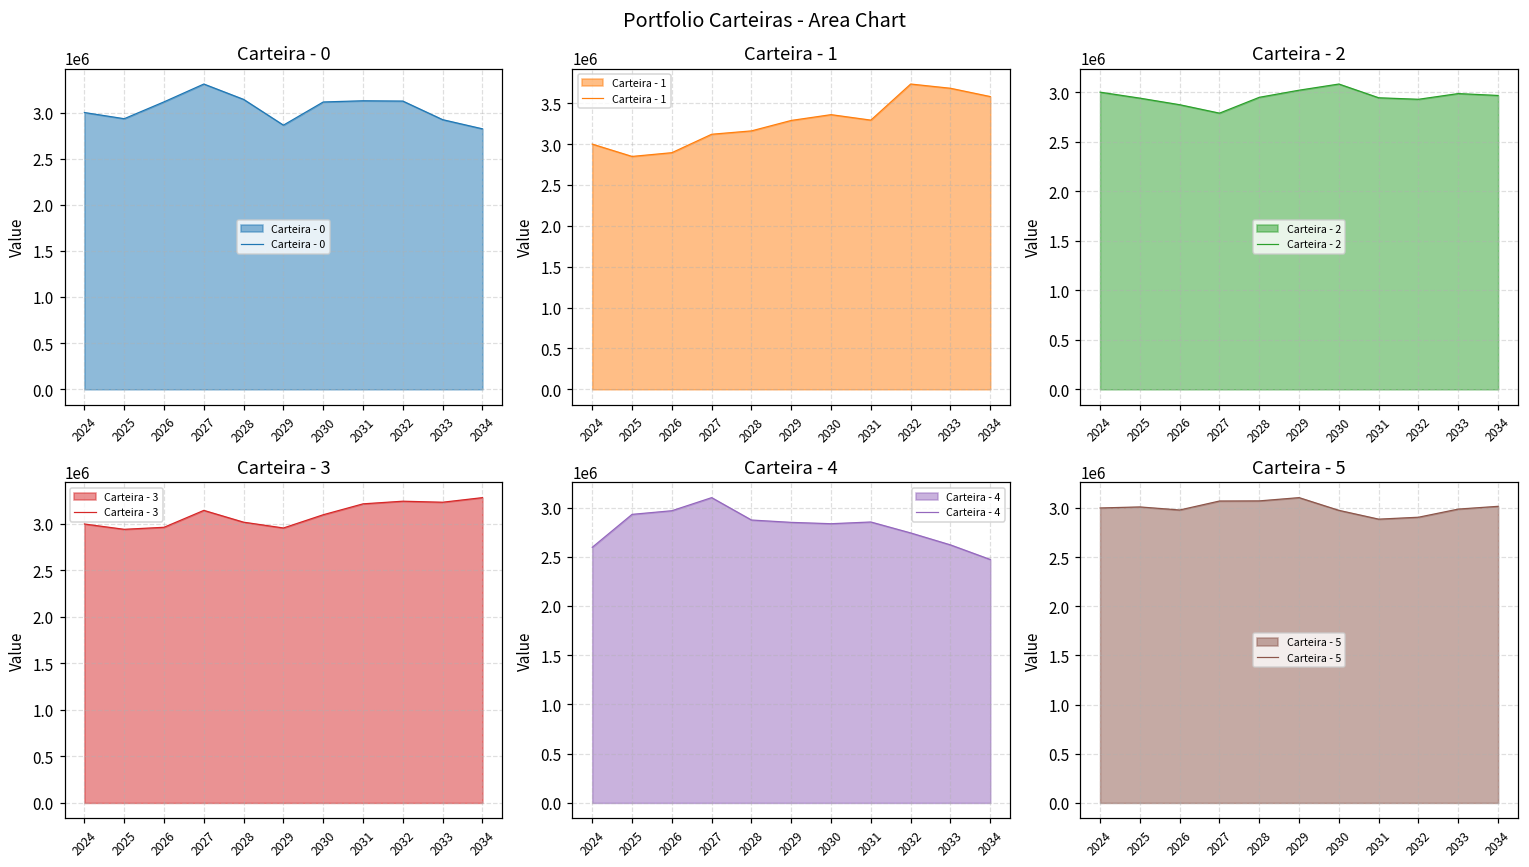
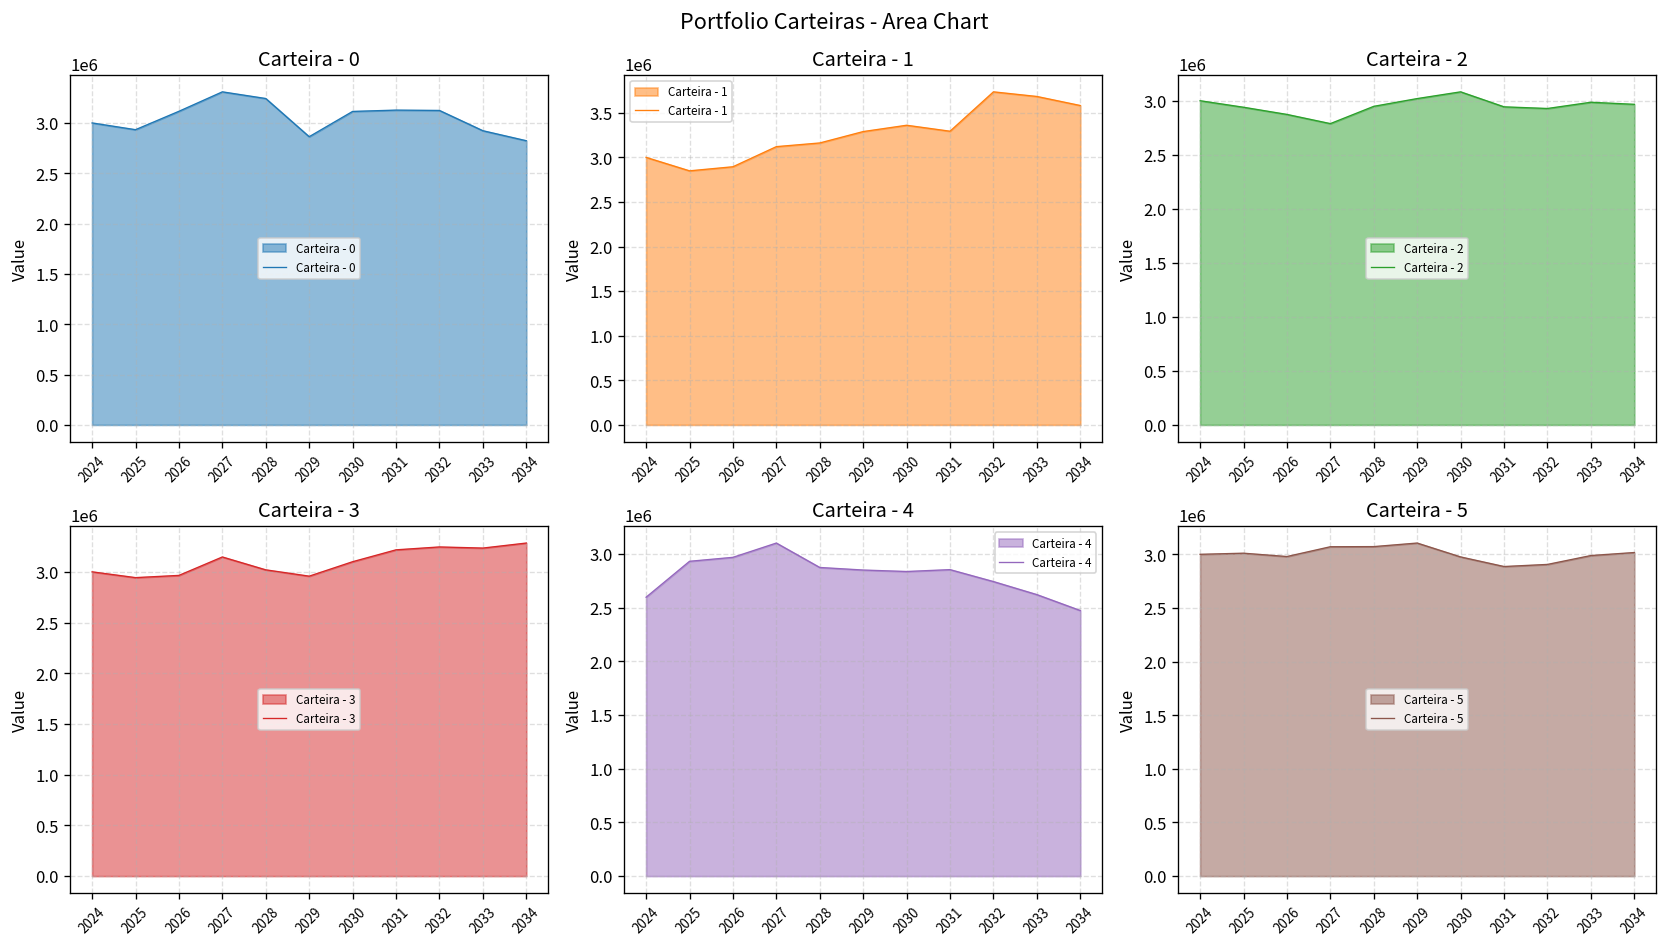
  {
    "Carteira - 0": {
      "2024": 3000000,
      "2025": 2900000,
      "2026": 3100000,
      "2027": 3300000,
-     "2028": 3100000,
+     "2028": 3200000,
      "2029": 2900000,
      "2030": 3100000,
      "2031": 3100000,
      "2032": 3100000,
      "2033": 2900000,
      "2034": 2800000
    },
    "Carteira - 1": {
      "2024": 3000000,
      "2025": 2800000,
      "2026": 2900000,
      "2027": 3100000,
      "2028": 3200000,
      "2029": 3300000,
      "2030": 3400000,
      "2031": 3300000,
      "2032": 3700000,
      "2033": 3700000,
      "2034": 3600000
    },
    "Carteira - 2": {
      "2024": 3000000,
      "2025": 2900000,
      "2026": 2900000,
      "2027": 2800000,
      "2028": 2900000,
      "2029": 3000000,
      "2030": 3100000,
      "2031": 2900000,
      "2032": 2900000,
      "2033": 3000000,
      "2034": 3000000
    },
    "Carteira - 3": {
      "2024": 3000000,
      "2025": 2900000,
      "2026": 3000000,
      "2027": 3100000,
      "2028": 3000000,
      "2029": 3000000,
      "2030": 3100000,
      "2031": 3200000,
      "2032": 3200000,
      "2033": 3200000,
      "2034": 3300000
    },
    "Carteira - 4": {
      "2024": 2600000,
      "2025": 2900000,
      "2026": 3000000,
      "2027": 3100000,
      "2028": 2900000,
      "2029": 2900000,
      "2030": 2800000,
      "2031": 2900000,
      "2032": 2700000,
      "2033": 2600000,
      "2034": 2500000
    },
    "Carteira - 5": {
      "2024": 3000000,
      "2025": 3000000,
      "2026": 3000000,
      "2027": 3100000,
      "2028": 3100000,
      "2029": 3100000,
      "2030": 3000000,
      "2031": 2900000,
      "2032": 2900000,
      "2033": 3000000,
      "2034": 3000000
    }
  }
